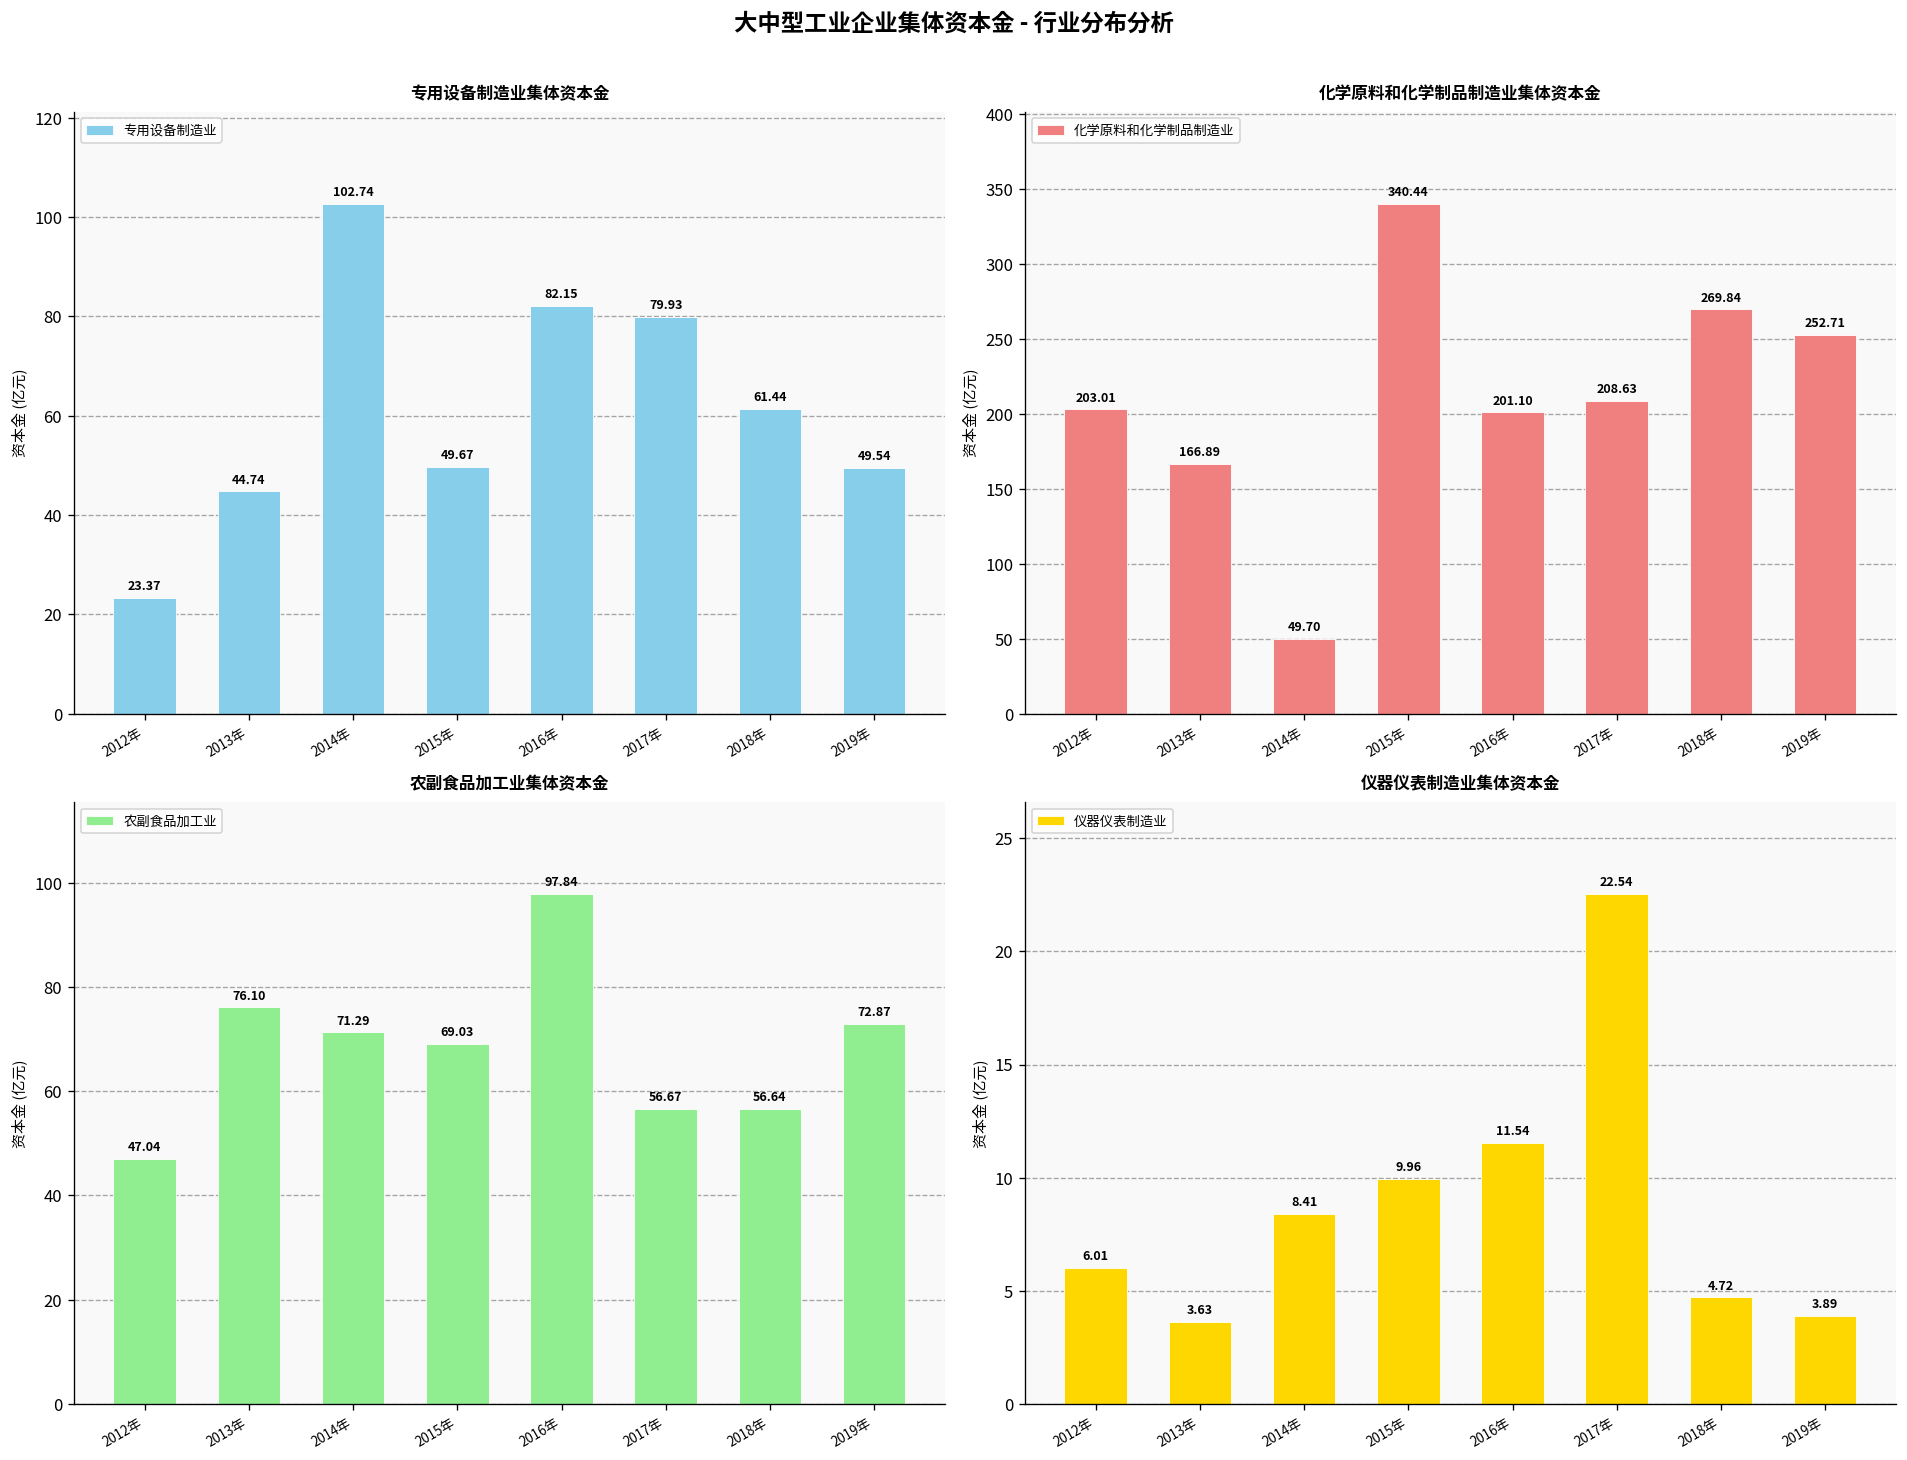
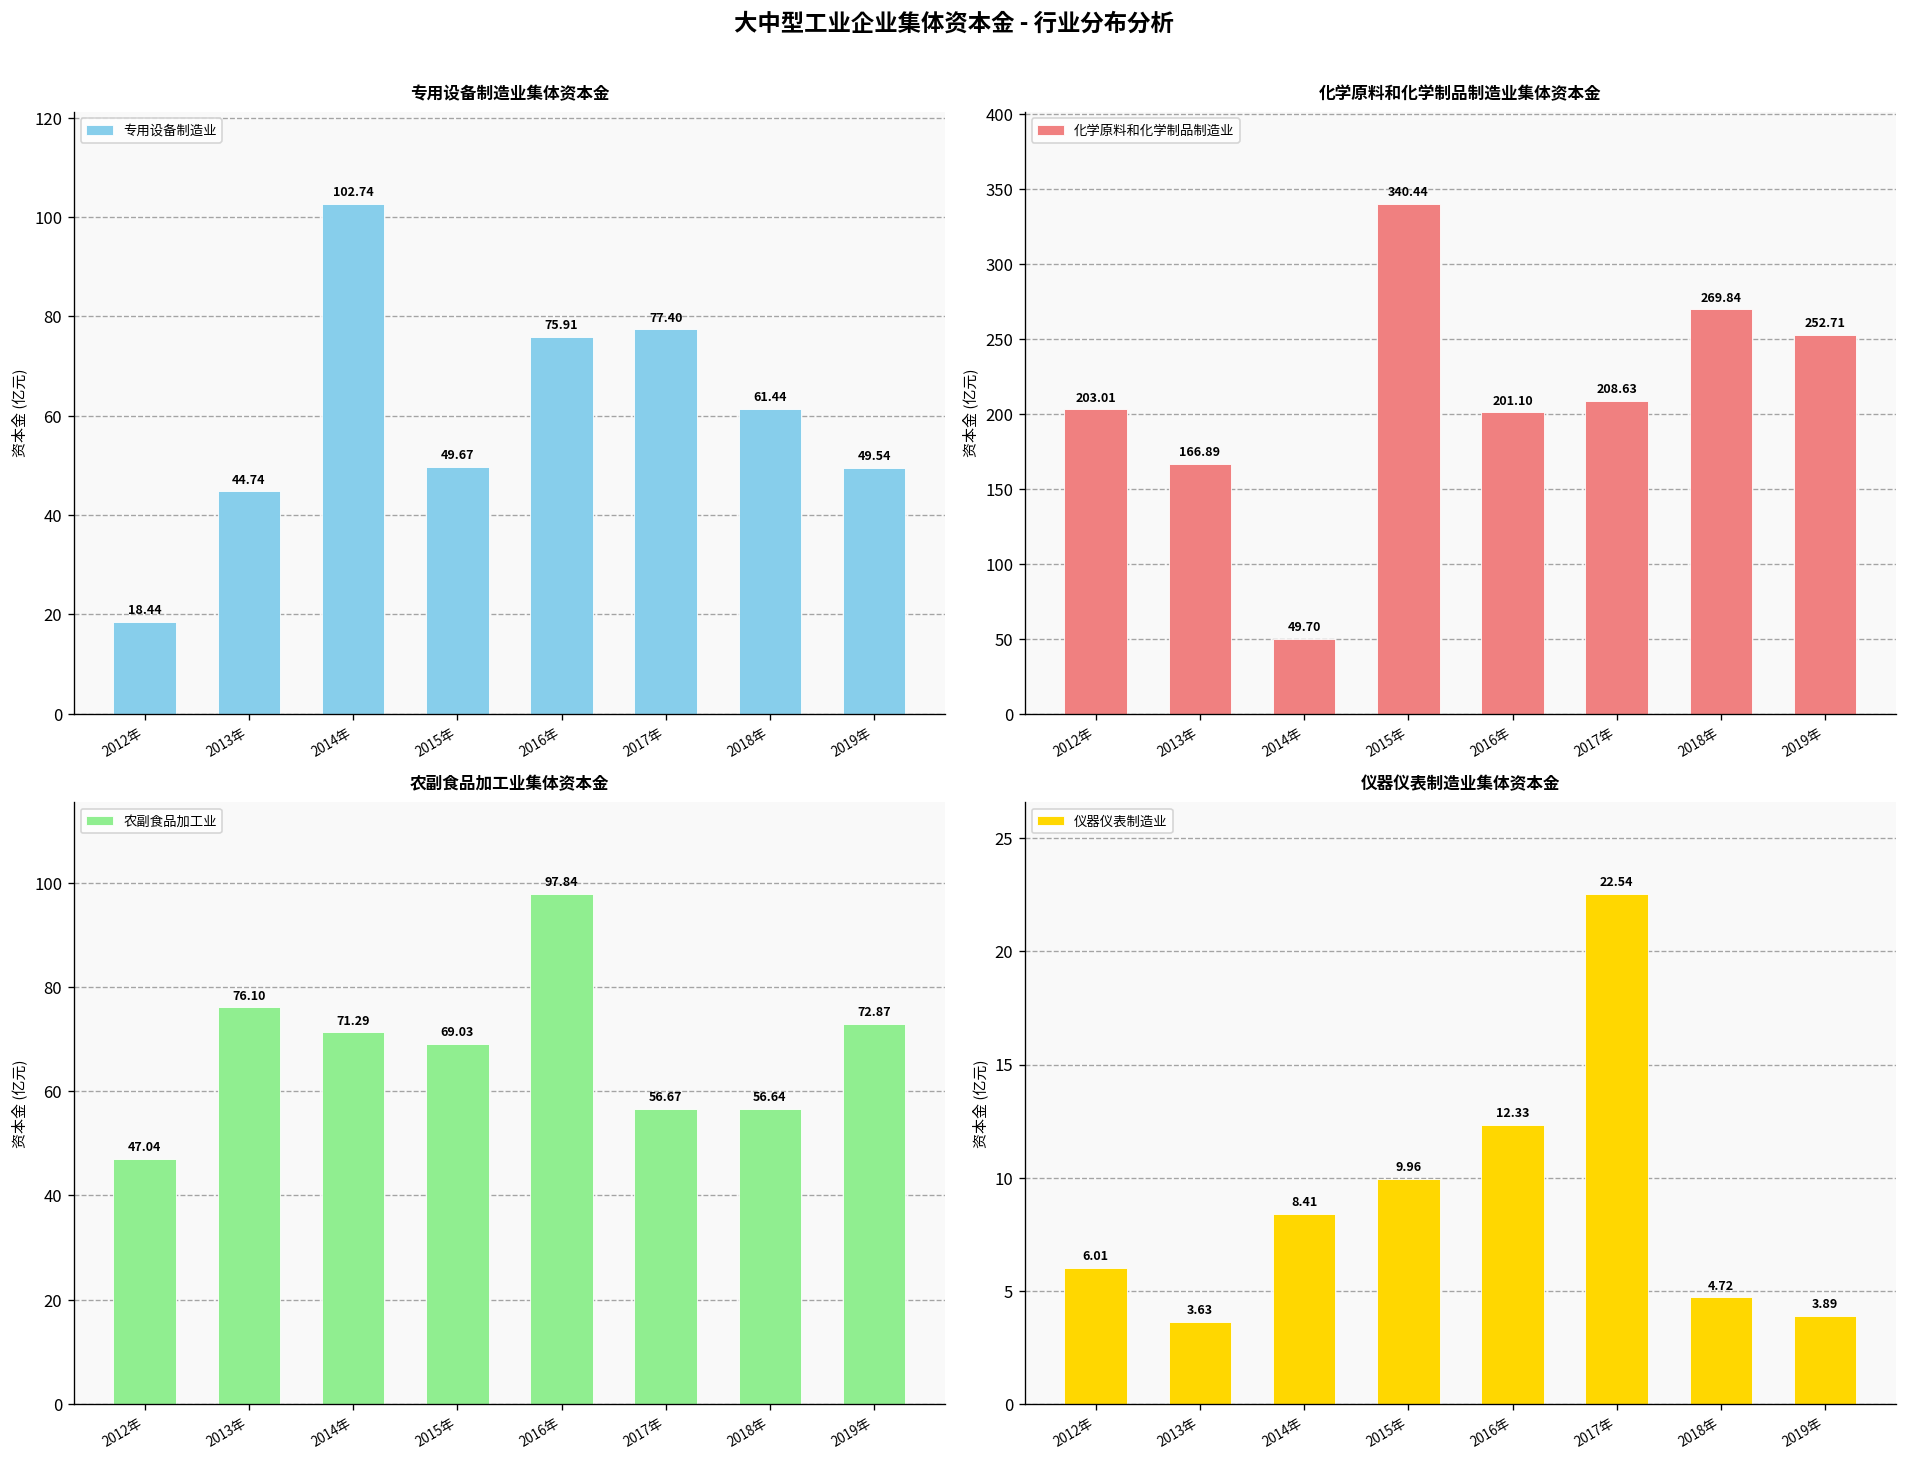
  {
    "专用设备制造业集体资本金": {
-     "2012年": 23.37,
+     "2012年": 18.44,
      "2013年": 44.74,
      "2014年": 102.74,
      "2015年": 49.67,
-     "2016年": 82.15,
-     "2017年": 79.93,
+     "2016年": 75.91,
+     "2017年": 77.40,
      "2018年": 61.44,
      "2019年": 49.54
    },
    "化学原料和化学制品制造业集体资本金": {
      "2012年": 203.01,
      "2013年": 166.89,
      "2014年": 49.70,
      "2015年": 340.44,
      "2016年": 201.10,
      "2017年": 208.63,
      "2018年": 269.84,
      "2019年": 252.71
    },
    "农副食品加工业集体资本金": {
      "2012年": 47.04,
      "2013年": 76.10,
      "2014年": 71.29,
      "2015年": 69.03,
      "2016年": 97.84,
      "2017年": 56.67,
      "2018年": 56.64,
      "2019年": 72.87
    },
    "仪器仪表制造业集体资本金": {
      "2012年": 6.01,
      "2013年": 3.63,
      "2014年": 8.41,
      "2015年": 9.96,
-     "2016年": 11.54,
+     "2016年": 12.33,
      "2017年": 22.54,
      "2018年": 4.72,
      "2019年": 3.89
    }
  }
